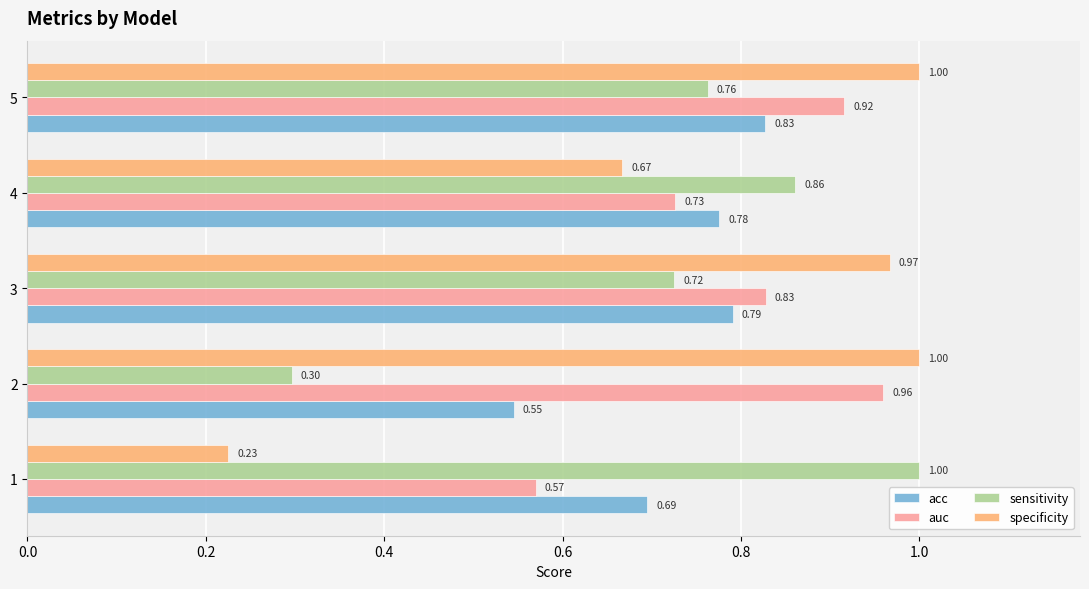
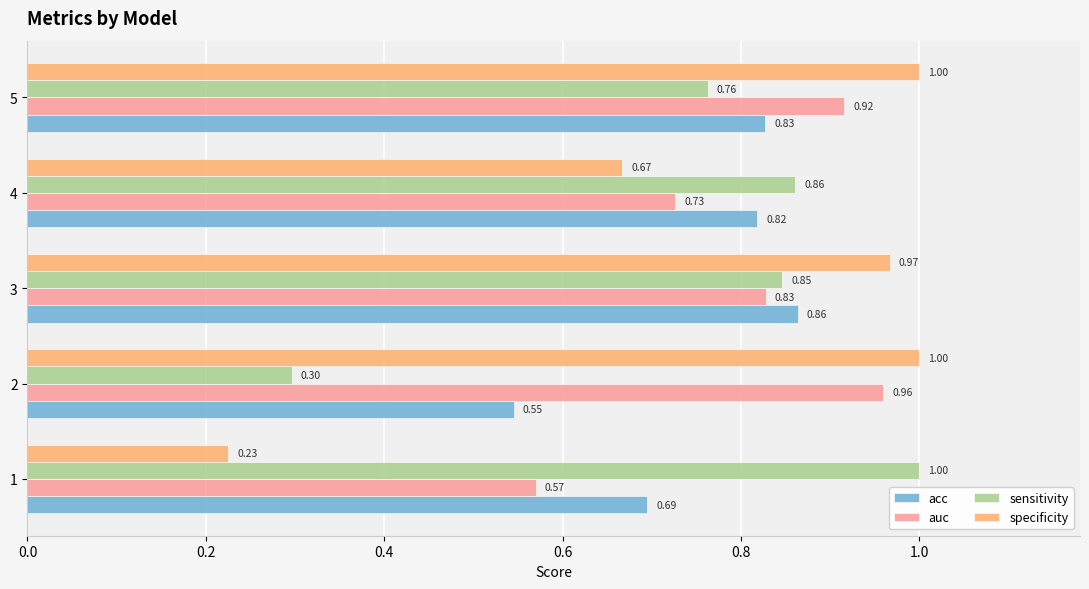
  {
    "acc": {
      "5": 0.83,
-     "4": 0.78,
-     "3": 0.79,
+     "4": 0.82,
+     "3": 0.86,
      "2": 0.55,
      "1": 0.69
    },
    "sensitivity": {
      "5": 0.76,
      "4": 0.86,
-     "3": 0.72,
+     "3": 0.85,
      "2": 0.30,
      "1": 1.00
    }
  }
